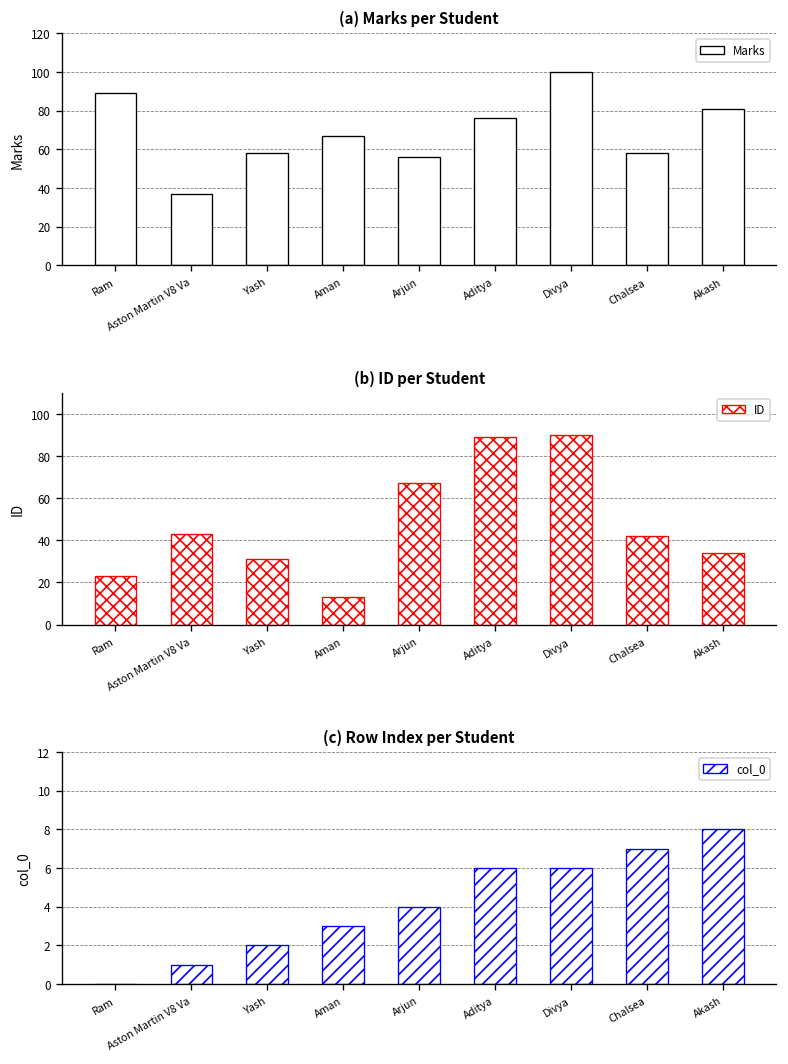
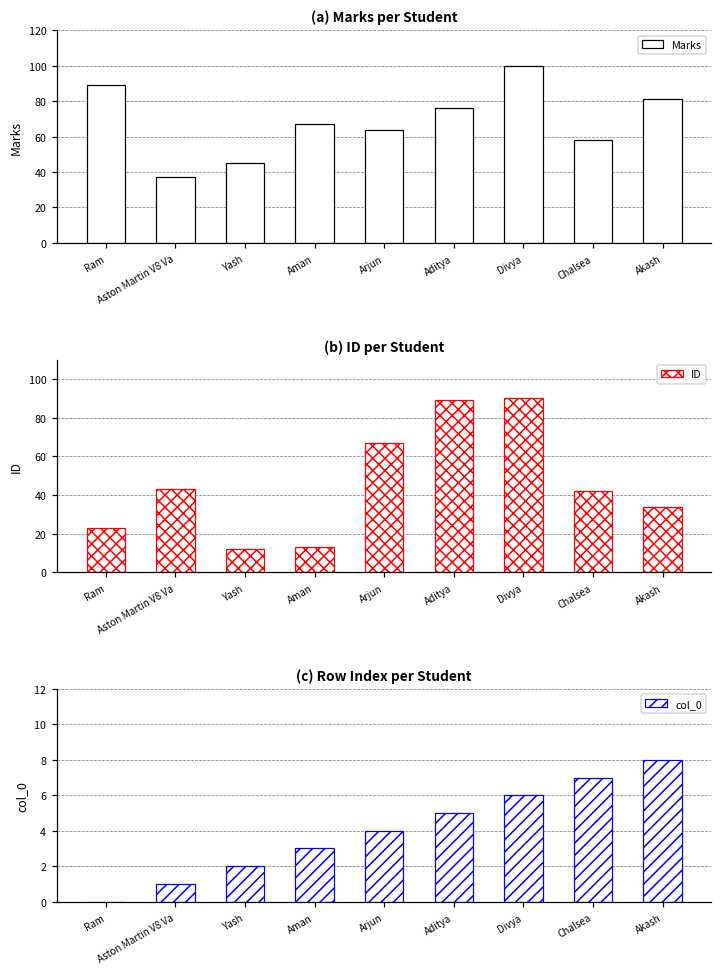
  {
    "(a) Marks per Student": {
      "Ram": 89,
      "Aston Martin V8 Va": 37,
-     "Yash": 58,
+     "Yash": 45,
      "Aman": 67,
-     "Arjun": 56,
+     "Arjun": 64,
      "Aditya": 76,
      "Divya": 100,
      "Chalsea": 58,
      "Akash": 81
    },
    "(b) ID per Student": {
      "Ram": 23,
      "Aston Martin V8 Va": 43,
-     "Yash": 31,
+     "Yash": 12,
      "Aman": 13,
      "Arjun": 67,
      "Aditya": 89,
      "Divya": 90,
      "Chalsea": 42,
      "Akash": 34
    },
    "(c) Row Index per Student": {
      "Ram": 0,
      "Aston Martin V8 Va": 1,
      "Yash": 2,
      "Aman": 3,
      "Arjun": 4,
-     "Aditya": 6,
+     "Aditya": 5,
      "Divya": 6,
      "Chalsea": 7,
      "Akash": 8
    }
  }
